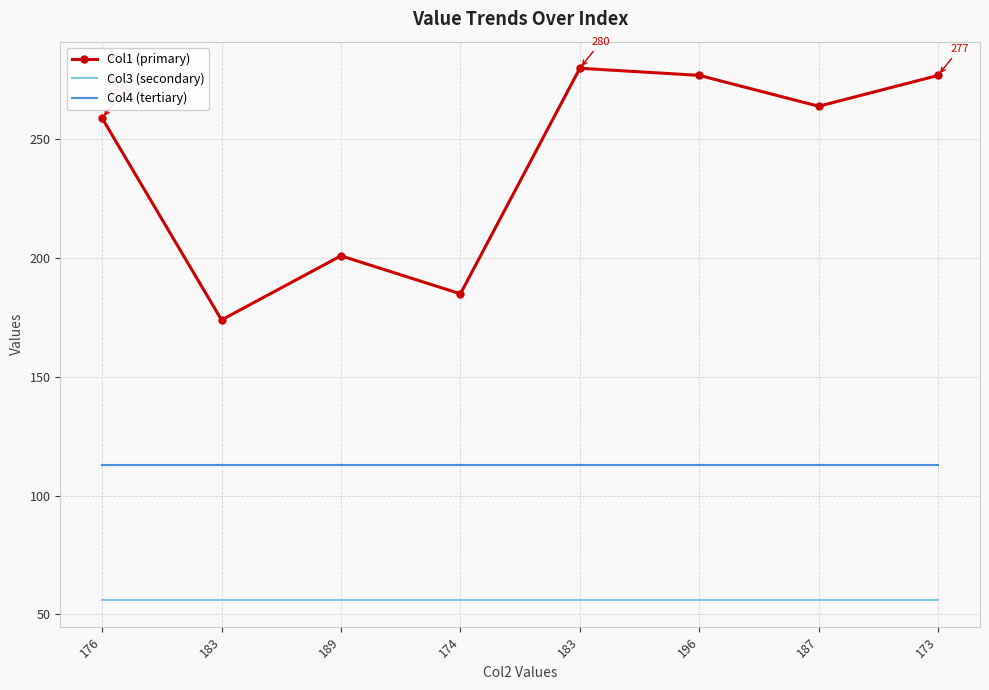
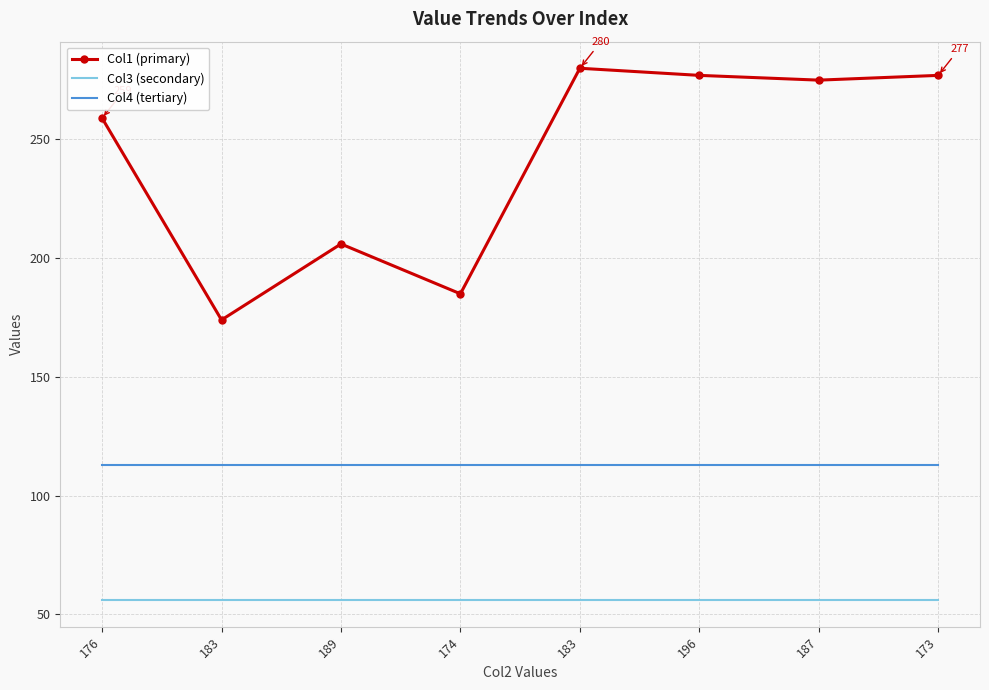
  {
    "Col1 (primary)": {
-     "189": 201,
+     "189": 206,
      "174": 185,
      "196": 277,
-     "187": 264
+     "187": 275
    },
    "Col3 (secondary)": {
      "176": 56,
      "189": 56,
      "174": 56,
      "196": 56,
      "187": 56,
      "173": 56
    },
    "Col4 (tertiary)": {
      "176": 113,
      "189": 113,
      "174": 113,
      "196": 113,
      "187": 113,
      "173": 113
    }
  }
